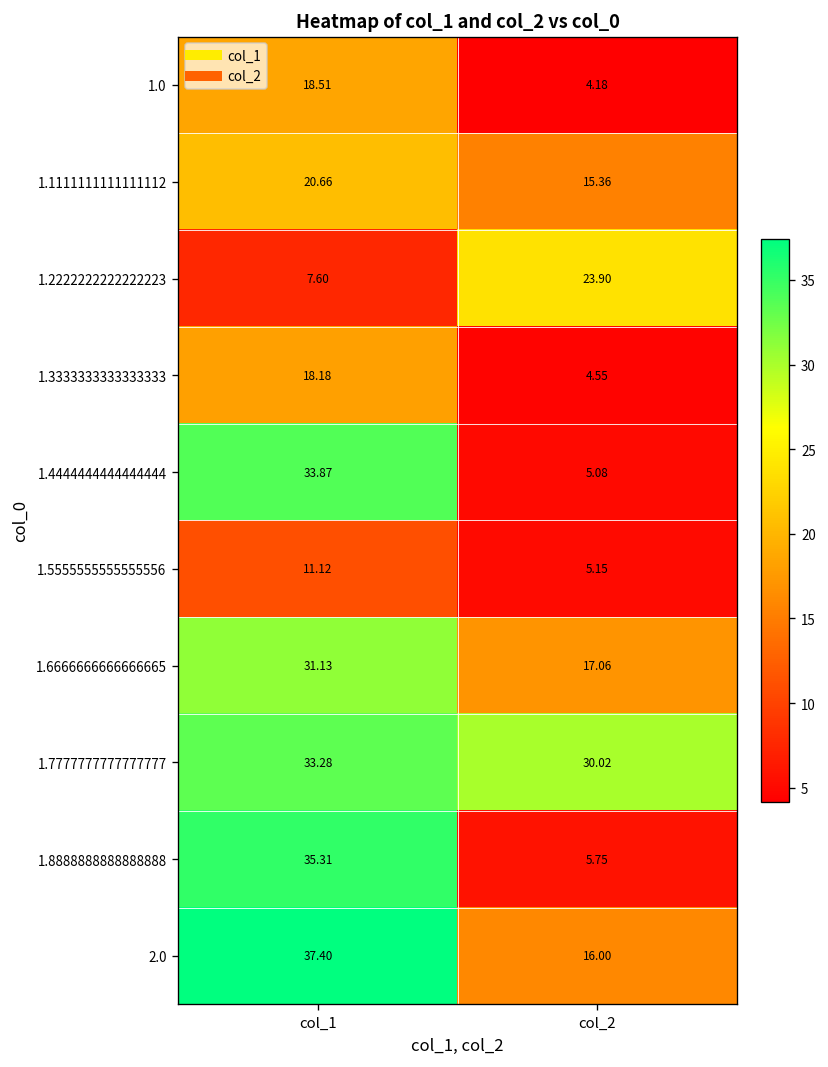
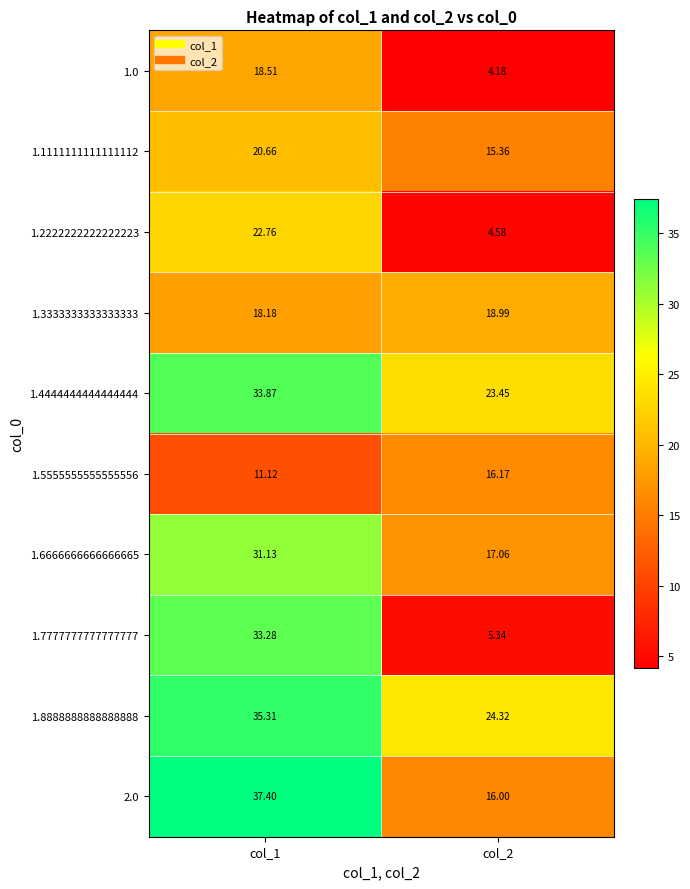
  {
    "1.0": {
      "col_1": 18.51,
      "col_2": 4.18
    },
    "1.1111111111111112": {
      "col_1": 20.66,
      "col_2": 15.36
    },
    "1.2222222222222223": {
-     "col_1": 7.60,
-     "col_2": 23.90
+     "col_1": 22.76,
+     "col_2": 4.58
    },
    "1.3333333333333333": {
      "col_1": 18.18,
-     "col_2": 4.55
+     "col_2": 18.99
    },
    "1.4444444444444444": {
      "col_1": 33.87,
-     "col_2": 5.08
+     "col_2": 23.45
    },
    "1.5555555555555556": {
      "col_1": 11.12,
-     "col_2": 5.15
+     "col_2": 16.17
    },
    "1.6666666666666665": {
      "col_1": 31.13,
      "col_2": 17.06
    },
    "1.7777777777777777": {
      "col_1": 33.28,
-     "col_2": 30.02
+     "col_2": 5.34
    },
    "1.8888888888888888": {
      "col_1": 35.31,
-     "col_2": 5.75
+     "col_2": 24.32
    },
    "2.0": {
      "col_1": 37.40,
      "col_2": 16.00
    }
  }
